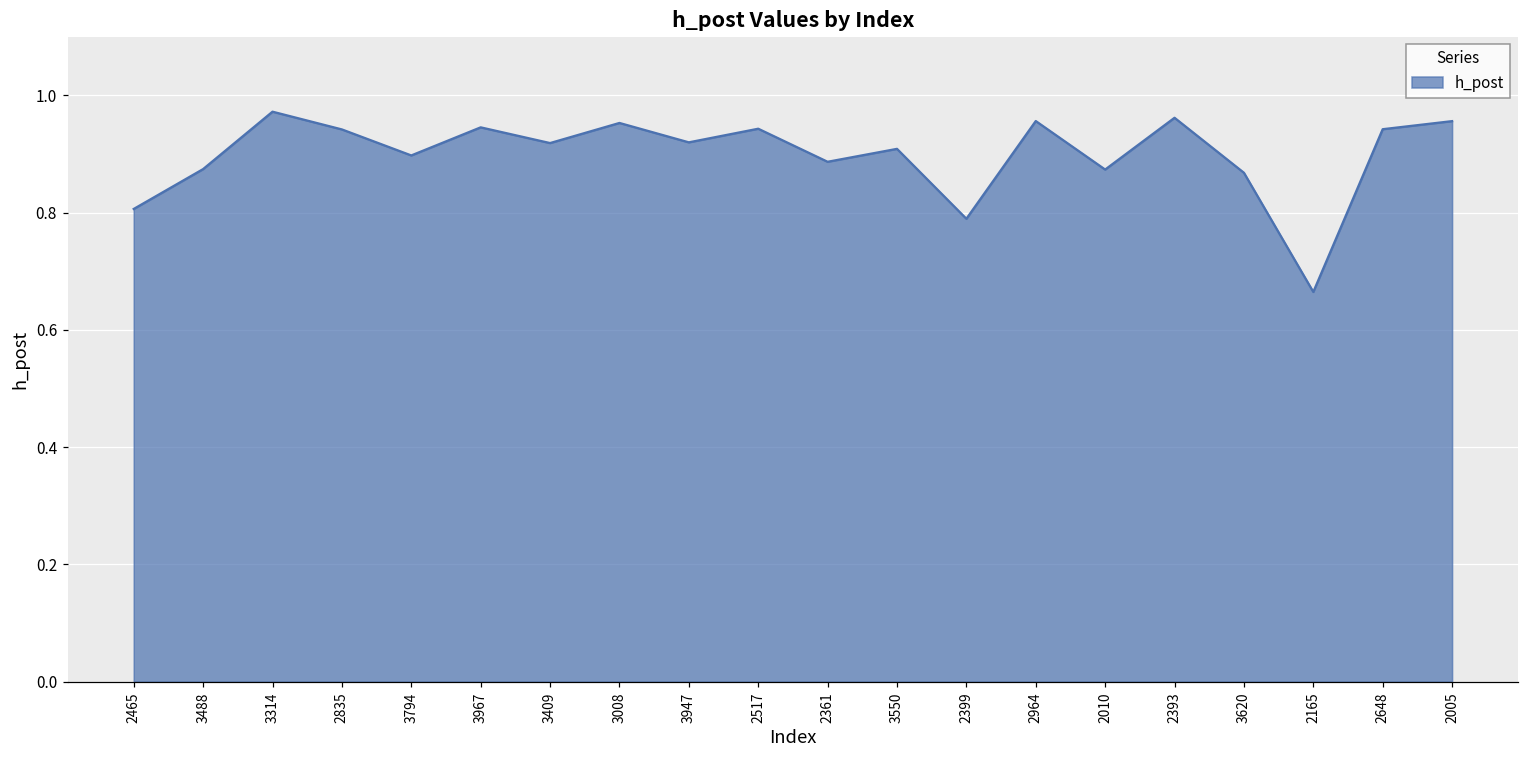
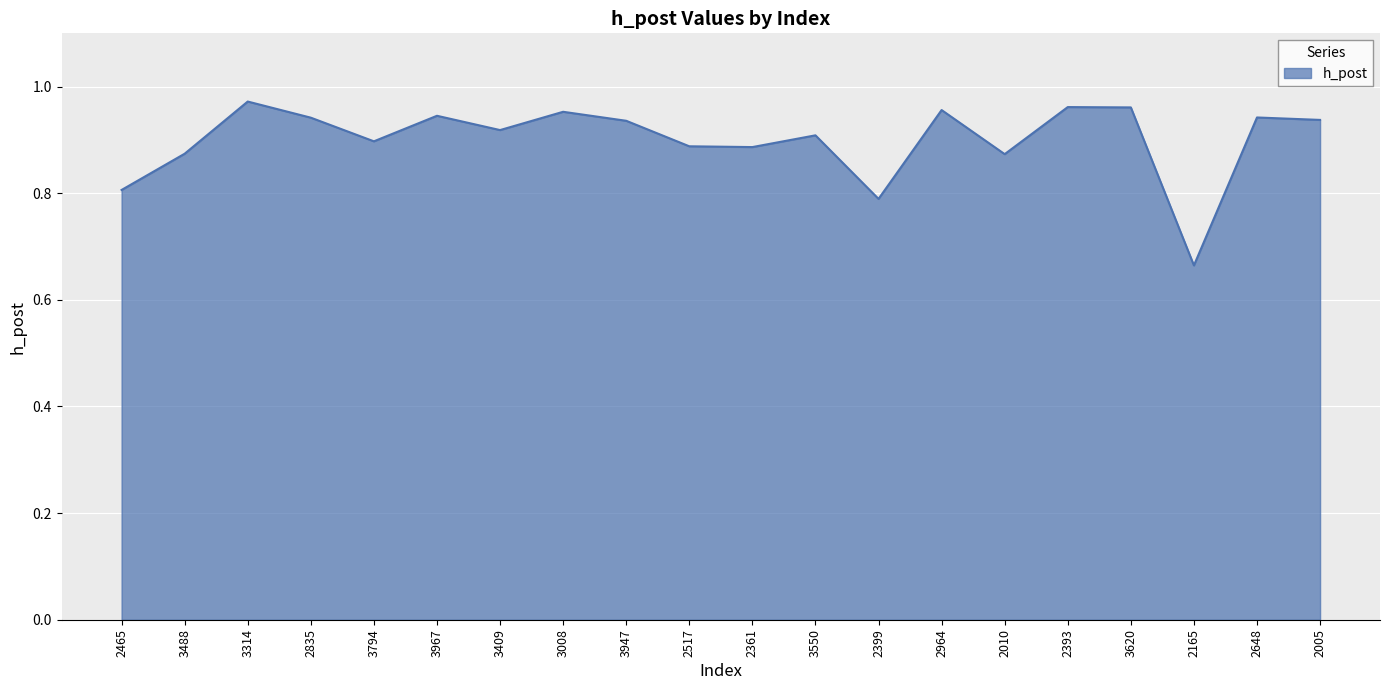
  {
    "2465": 0.81,
    "3488": 0.87,
    "3314": 0.97,
    "2835": 0.94,
    "3794": 0.90,
    "3967": 0.95,
    "3409": 0.92,
    "3008": 0.95,
-   "3947": 0.92,
-   "2517": 0.94,
+   "3947": 0.94,
+   "2517": 0.89,
    "2361": 0.89,
    "3550": 0.91,
    "2399": 0.79,
    "2964": 0.96,
    "2010": 0.87,
    "2393": 0.96,
-   "3620": 0.87,
+   "3620": 0.96,
    "2165": 0.66,
    "2648": 0.94,
-   "2005": 0.96
+   "2005": 0.94
  }
